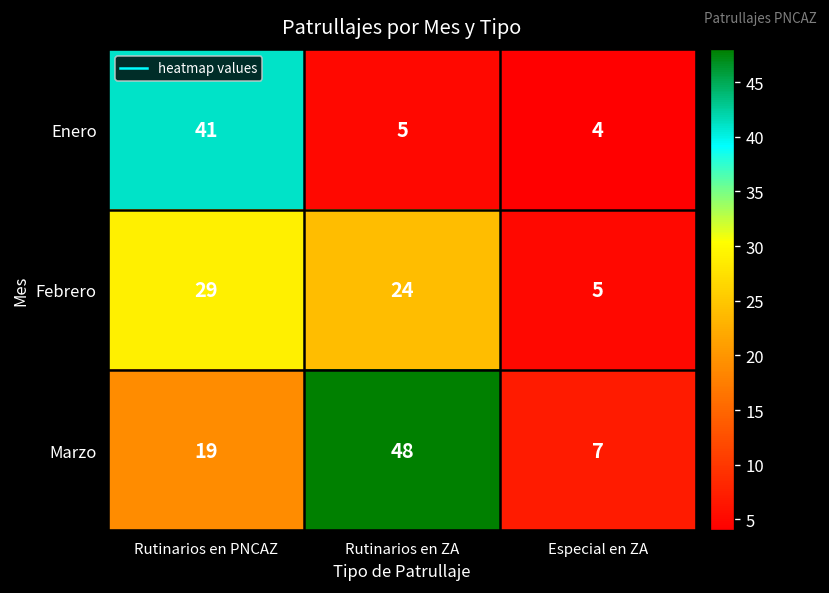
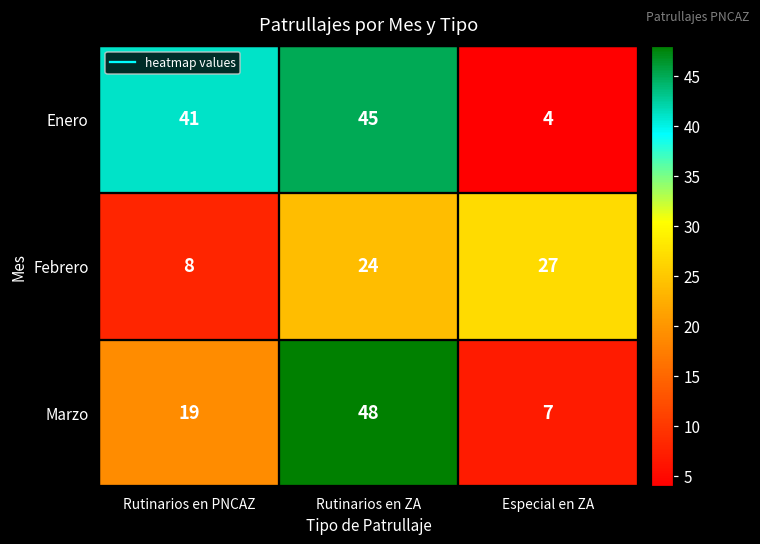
  {
    "Enero": {
      "Rutinarios en PNCAZ": 41,
-     "Rutinarios en ZA": 5,
+     "Rutinarios en ZA": 45,
      "Especial en ZA": 4
    },
    "Febrero": {
-     "Rutinarios en PNCAZ": 29,
+     "Rutinarios en PNCAZ": 8,
      "Rutinarios en ZA": 24,
-     "Especial en ZA": 5
+     "Especial en ZA": 27
    },
    "Marzo": {
      "Rutinarios en PNCAZ": 19,
      "Rutinarios en ZA": 48,
      "Especial en ZA": 7
    }
  }
